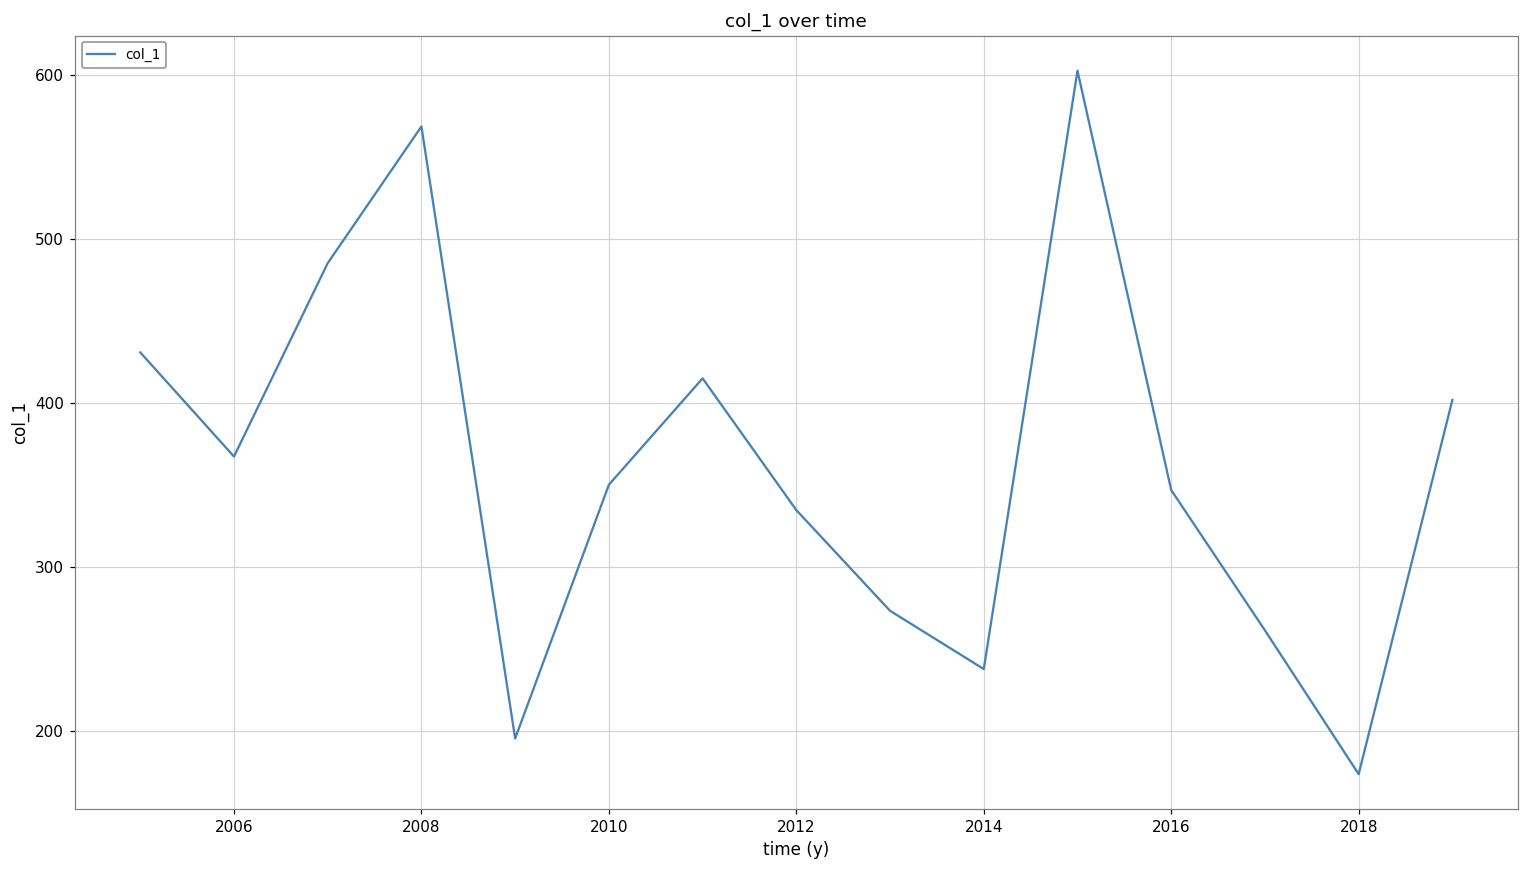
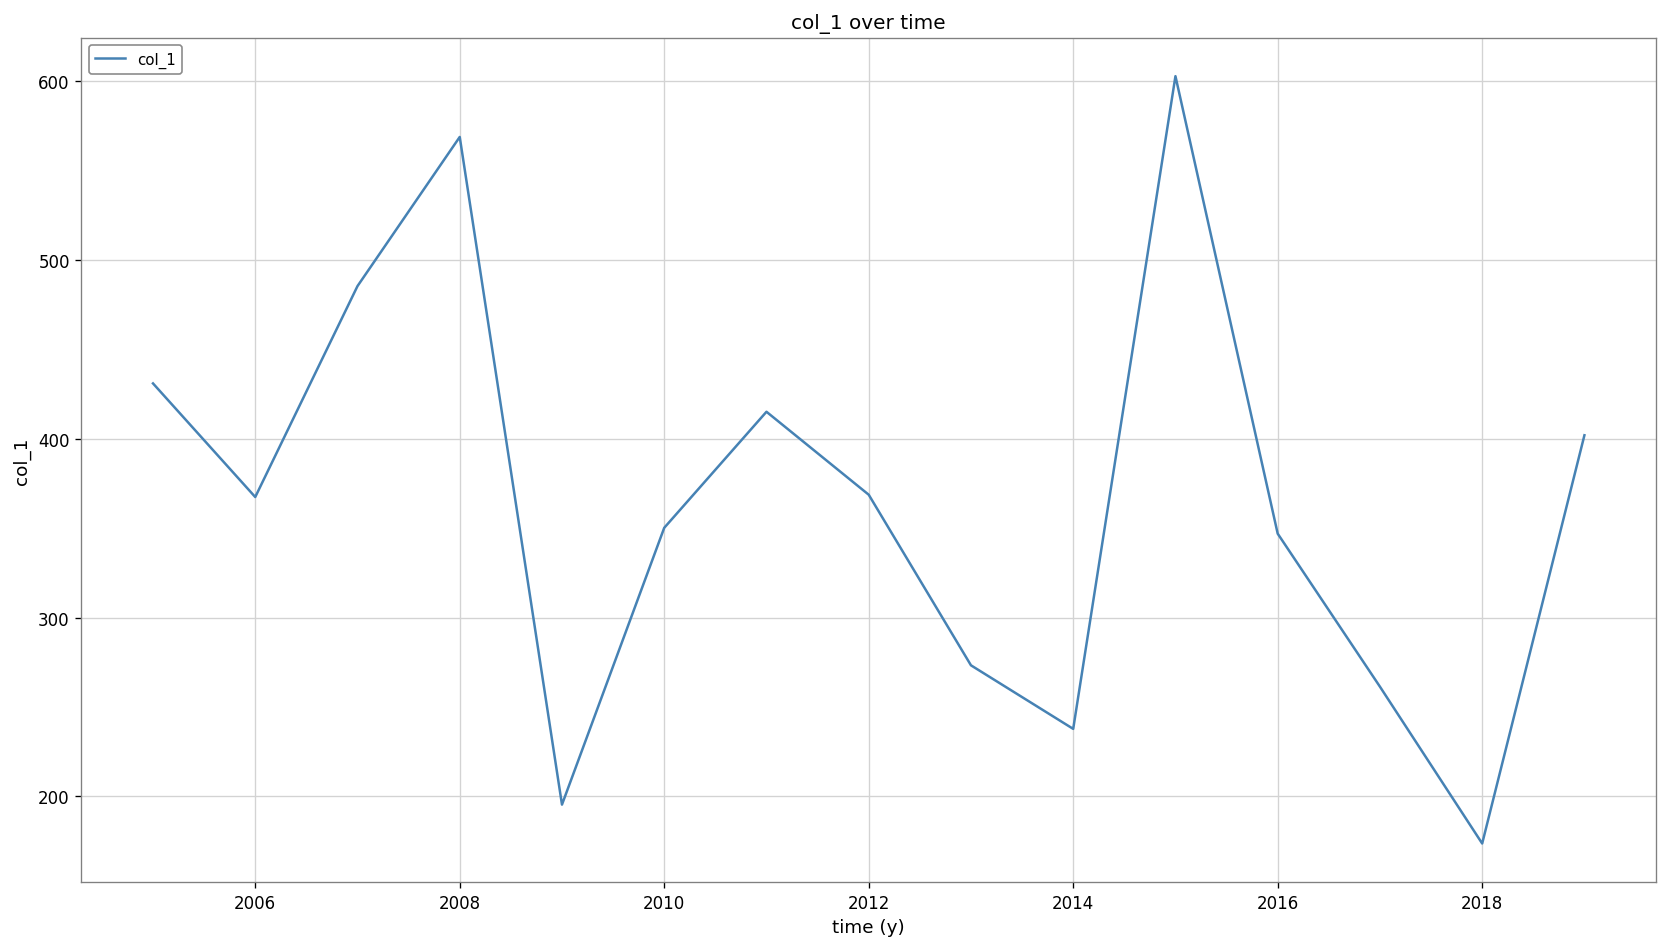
  {
    "2006": 367,
    "2008": 568,
    "2010": 350,
-   "2012": 335,
+   "2012": 369,
    "2014": 238,
    "2016": 347,
    "2018": 174
  }
